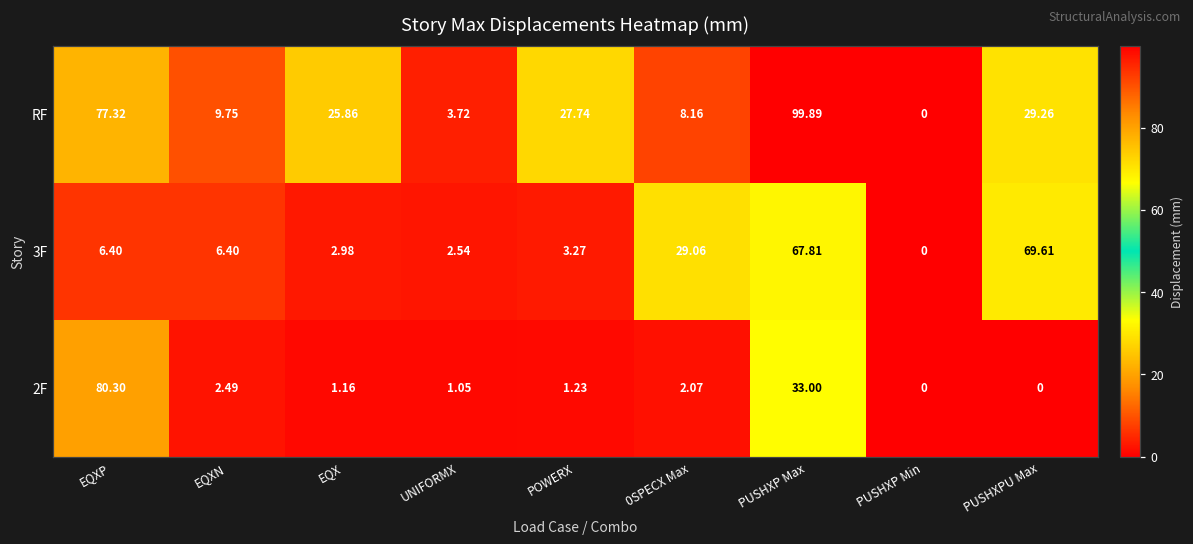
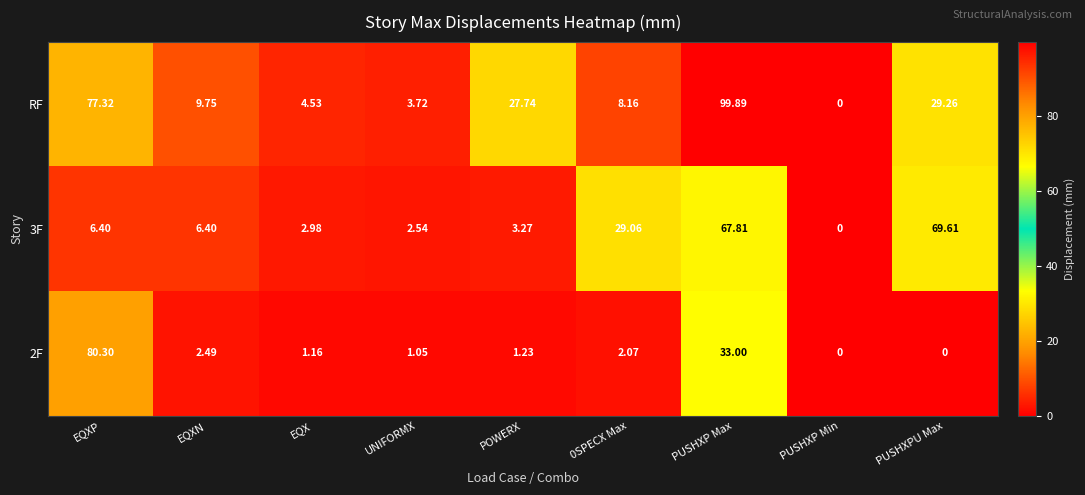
  {
    "RF": {
      "EQXP": 77.32,
      "EQXN": 9.75,
-     "EQX": 25.86,
+     "EQX": 4.53,
      "UNIFORMX": 3.72,
      "POWERX": 27.74,
      "0SPECX Max": 8.16,
      "PUSHXP Max": 99.89,
      "PUSHXP Min": 0,
      "PUSHXPU Max": 29.26
    },
    "3F": {
      "EQXP": 6.40,
      "EQXN": 6.40,
      "EQX": 2.98,
      "UNIFORMX": 2.54,
      "POWERX": 3.27,
      "0SPECX Max": 29.06,
      "PUSHXP Max": 67.81,
      "PUSHXP Min": 0,
      "PUSHXPU Max": 69.61
    },
    "2F": {
      "EQXP": 80.30,
      "EQXN": 2.49,
      "EQX": 1.16,
      "UNIFORMX": 1.05,
      "POWERX": 1.23,
      "0SPECX Max": 2.07,
      "PUSHXP Max": 33.00,
      "PUSHXP Min": 0,
      "PUSHXPU Max": 0
    }
  }
